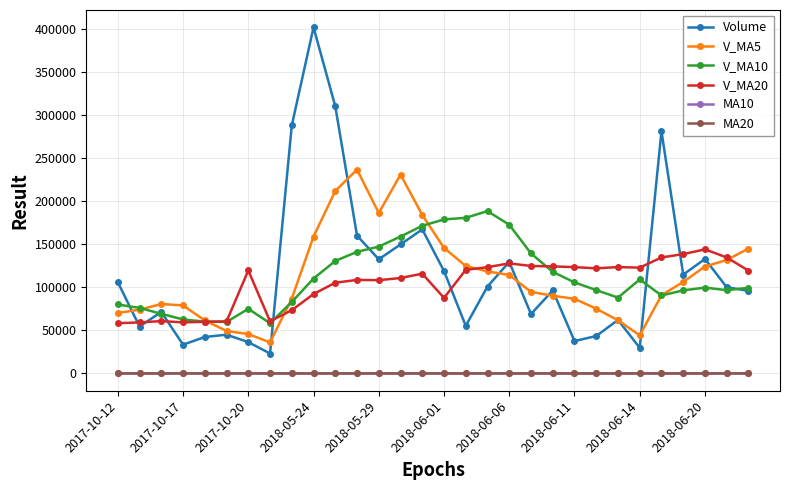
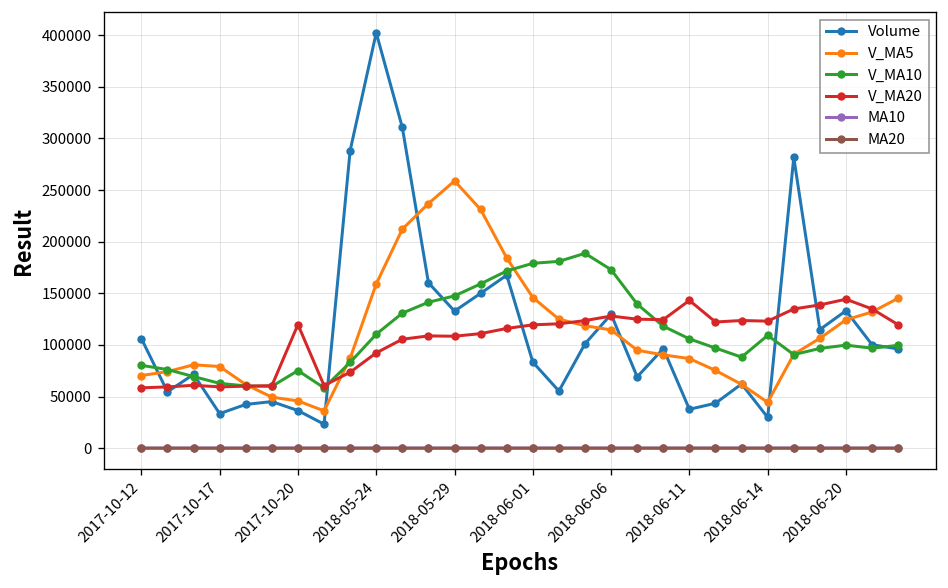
  {
    "Volume": {
      "2017-10-12": 110000,
      "2017-10-17": 30000,
      "2017-10-20": 40000,
      "2018-05-24": 400000,
      "2018-05-29": 130000,
-     "2018-06-01": 120000,
+     "2018-06-01": 80000,
      "2018-06-11": 40000,
      "2018-06-14": 30000,
      "2018-06-20": 130000
    },
    "V_MA5": {
      "2017-10-12": 70000,
      "2017-10-17": 80000,
      "2017-10-20": 50000,
      "2018-05-24": 160000,
-     "2018-05-29": 190000,
+     "2018-05-29": 260000,
      "2018-06-01": 150000,
      "2018-06-06": 110000,
      "2018-06-11": 90000,
      "2018-06-14": 40000,
      "2018-06-20": 120000
    },
    "V_MA10": {
      "2017-10-12": 80000,
      "2017-10-17": 60000,
      "2017-10-20": 80000,
      "2018-05-24": 110000,
      "2018-05-29": 150000,
      "2018-06-01": 180000,
      "2018-06-06": 170000,
      "2018-06-11": 110000,
      "2018-06-14": 110000,
      "2018-06-20": 100000
    },
    "V_MA20": {
      "2017-10-12": 60000,
      "2017-10-17": 60000,
      "2017-10-20": 120000,
      "2018-05-24": 90000,
      "2018-05-29": 110000,
-     "2018-06-01": 90000,
-     "2018-06-11": 120000,
+     "2018-06-01": 120000,
+     "2018-06-11": 140000,
      "2018-06-14": 120000,
      "2018-06-20": 140000
    },
    "MA20": {
      "2017-10-12": 0,
      "2017-10-17": 0,
      "2017-10-20": 0,
      "2018-05-24": 0,
      "2018-05-29": 0,
      "2018-06-01": 0,
      "2018-06-06": 0,
      "2018-06-11": 0,
      "2018-06-14": 0,
      "2018-06-20": 0
    }
  }
